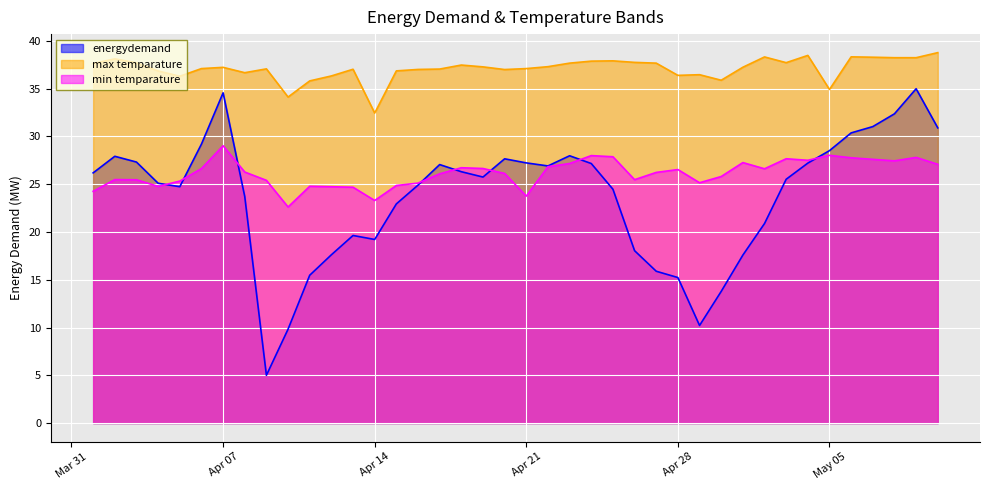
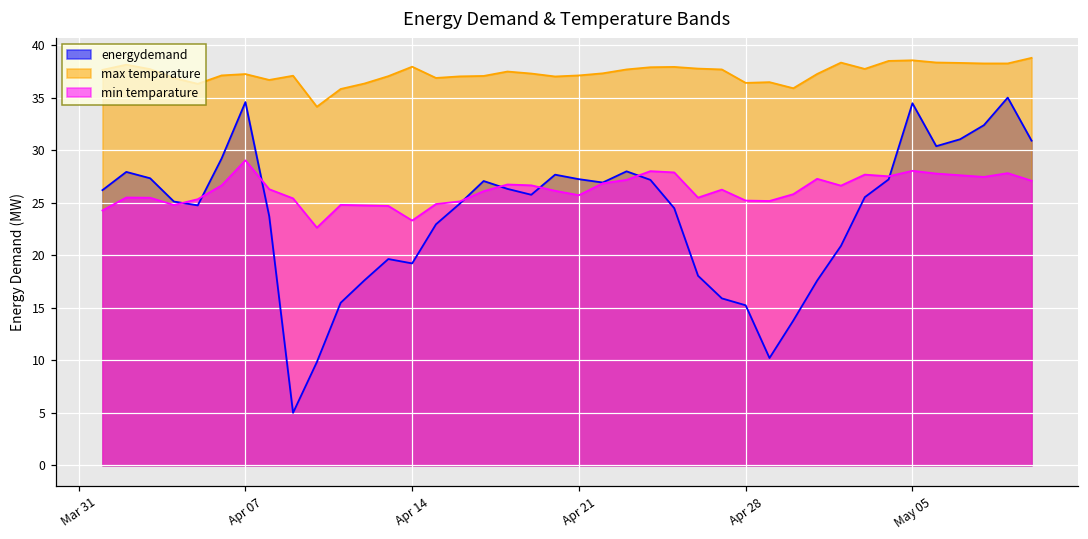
  {
    "energydemand": {
      "Apr 07": 35,
      "Apr 14": 19,
      "Apr 21": 27,
      "Apr 28": 15,
-     "May 05": 29
+     "May 05": 34
    },
    "max temparature": {
      "Apr 07": 37,
-     "Apr 14": 32,
+     "Apr 14": 38,
      "Apr 21": 37,
      "Apr 28": 36,
-     "May 05": 35
+     "May 05": 39
    },
    "min temparature": {
      "Apr 07": 29,
      "Apr 14": 23,
-     "Apr 21": 24,
-     "Apr 28": 27,
+     "Apr 21": 26,
+     "Apr 28": 25,
      "May 05": 28
    }
  }
